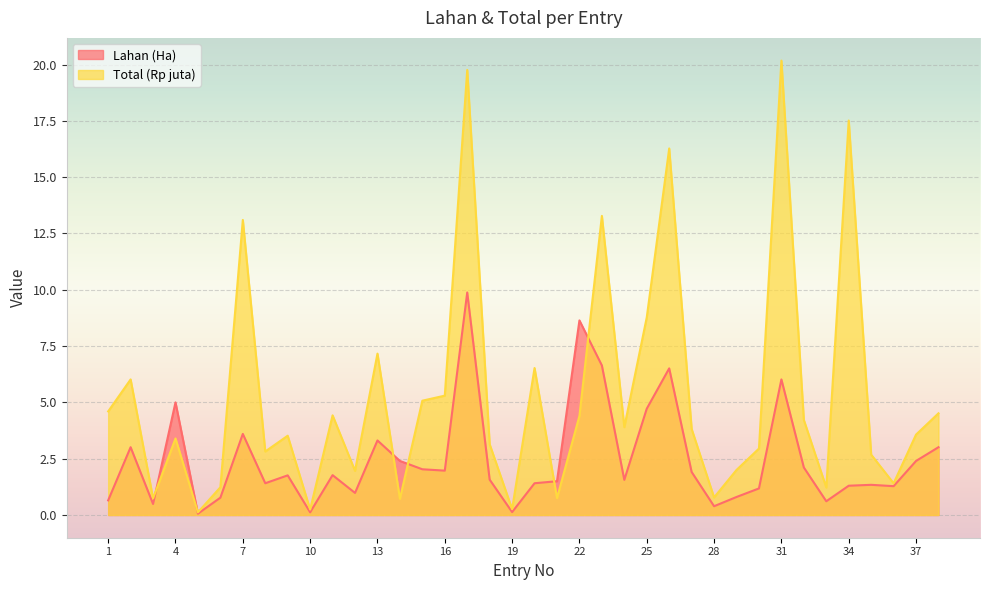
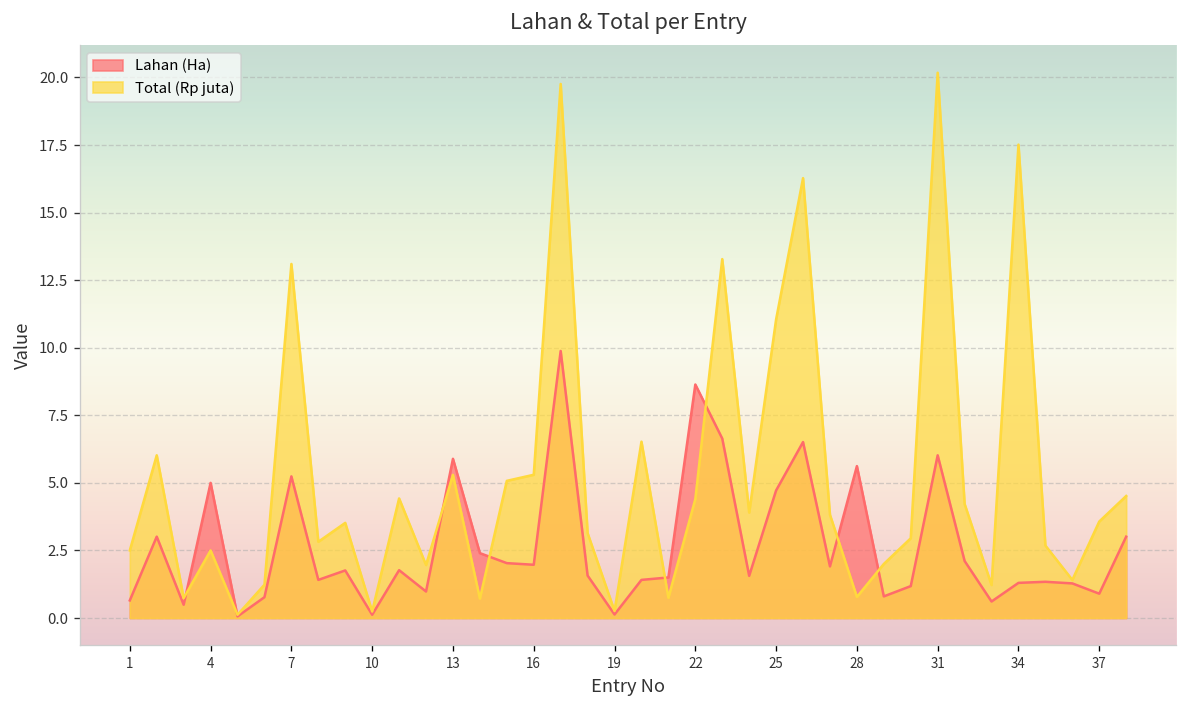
  {
    "Lahan (Ha)": {
      "1": 0.7,
      "4": 5.0,
-     "7": 3.6,
+     "7": 5.2,
      "10": 0.1,
-     "13": 3.3,
+     "13": 5.9,
      "16": 2.0,
      "19": 0.1,
      "22": 8.6,
      "25": 4.7,
-     "28": 0.4,
+     "28": 5.6,
      "31": 6.0,
      "34": 1.3,
-     "37": 2.4
+     "37": 0.9
    },
    "Total (Rp juta)": {
-     "1": 4.6,
-     "4": 3.4,
+     "1": 2.5,
+     "4": 2.5,
      "7": 13.1,
      "10": 0.2,
-     "13": 7.2,
+     "13": 5.3,
      "16": 5.3,
      "19": 0.3,
      "22": 4.4,
-     "25": 8.8,
+     "25": 11.0,
      "28": 0.8,
      "31": 20.2,
      "34": 17.5,
      "37": 3.6
    }
  }
